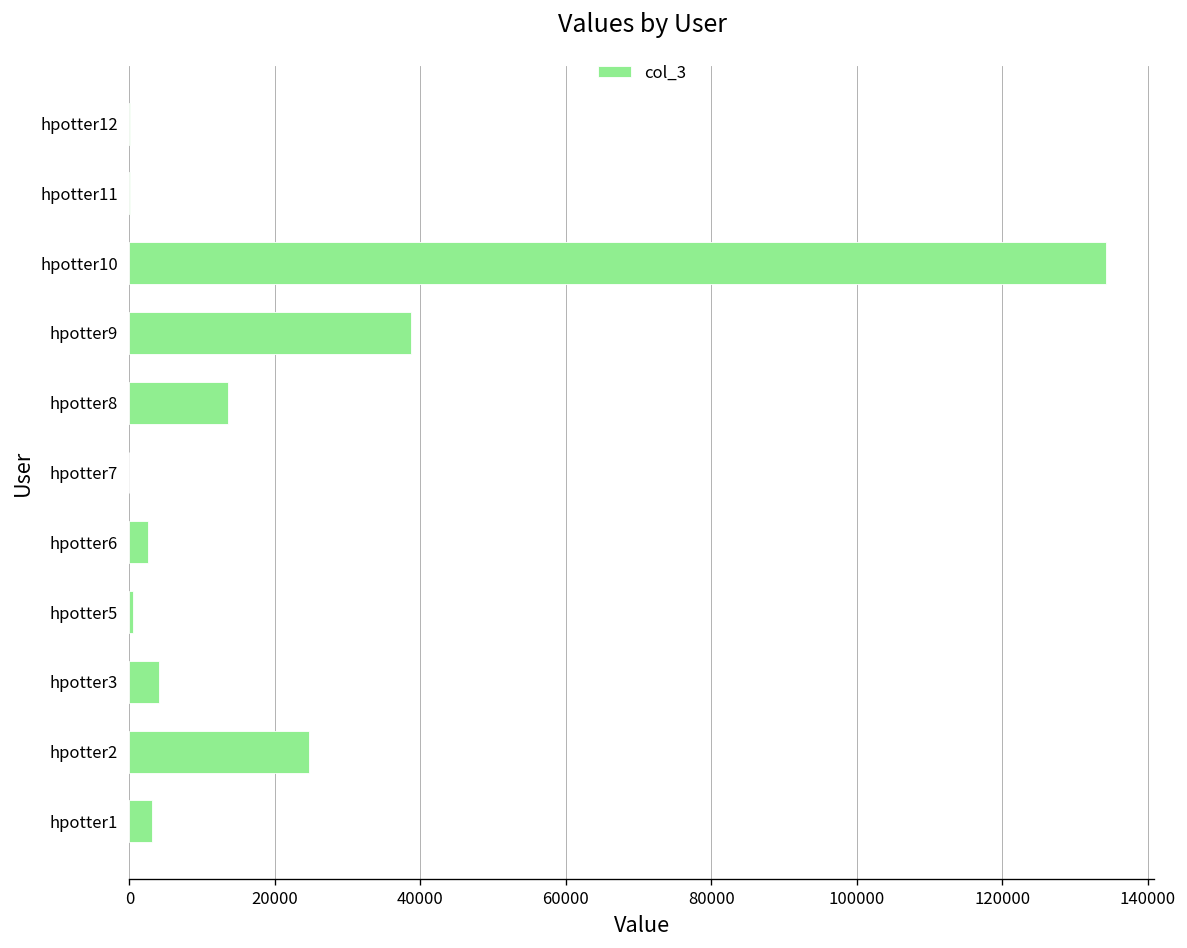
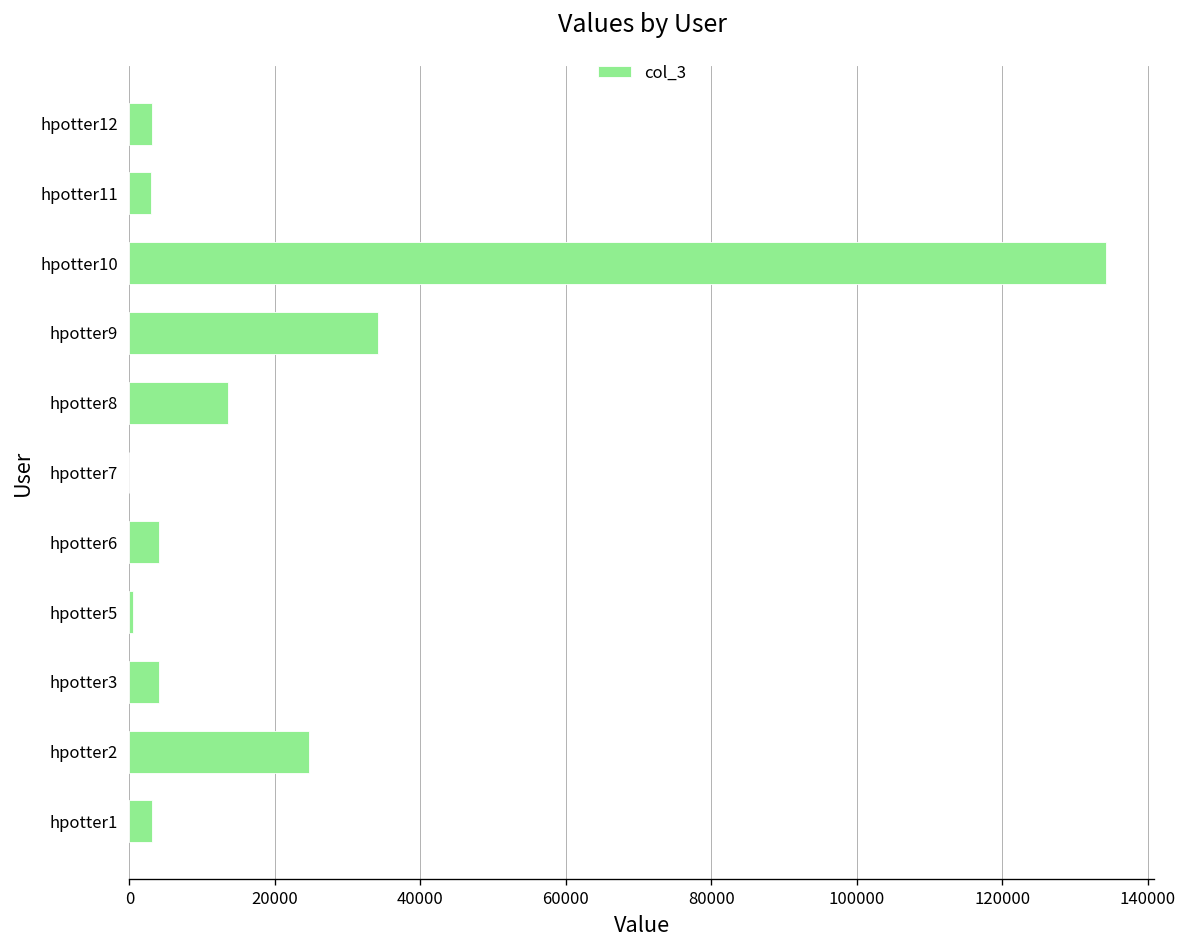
  {
-   "hpotter12": 0,
-   "hpotter11": 0,
+   "hpotter12": 3000,
+   "hpotter11": 3000,
    "hpotter10": 134000,
-   "hpotter9": 39000,
+   "hpotter9": 34000,
    "hpotter8": 14000,
    "hpotter7": 0,
-   "hpotter6": 3000,
+   "hpotter6": 4000,
    "hpotter5": 1000,
    "hpotter3": 4000,
    "hpotter2": 25000,
    "hpotter1": 3000
  }
